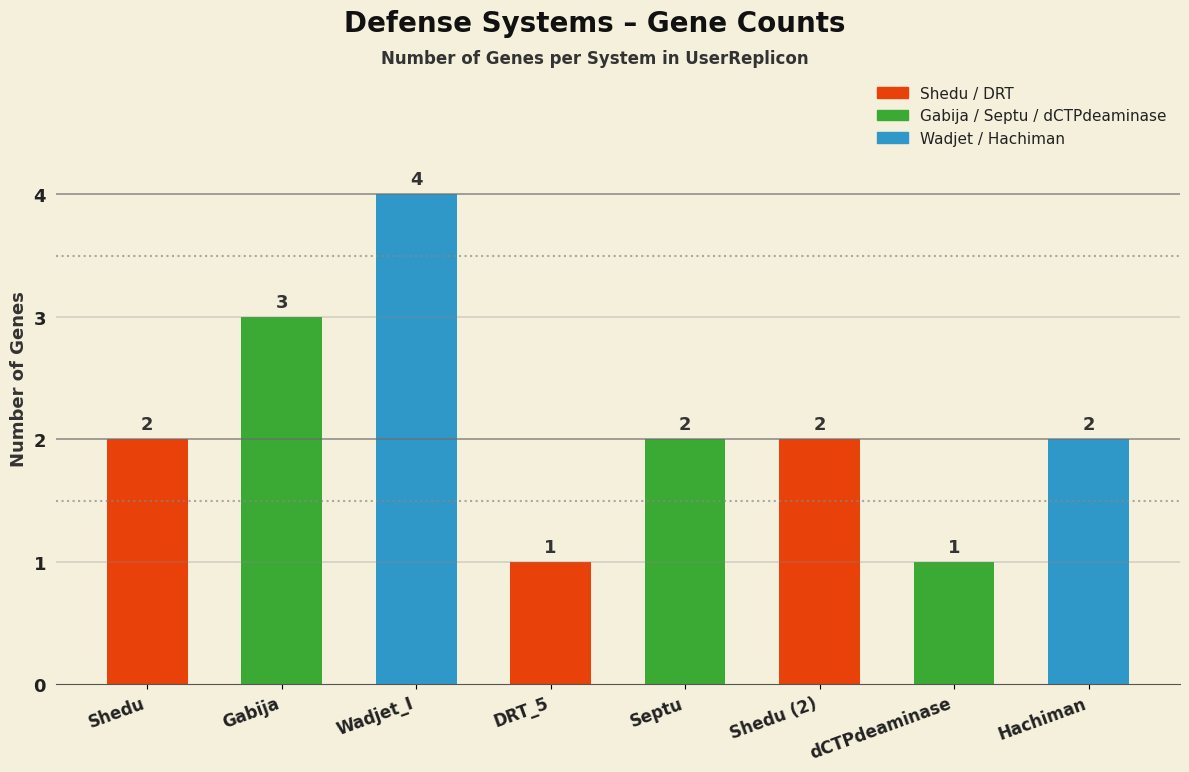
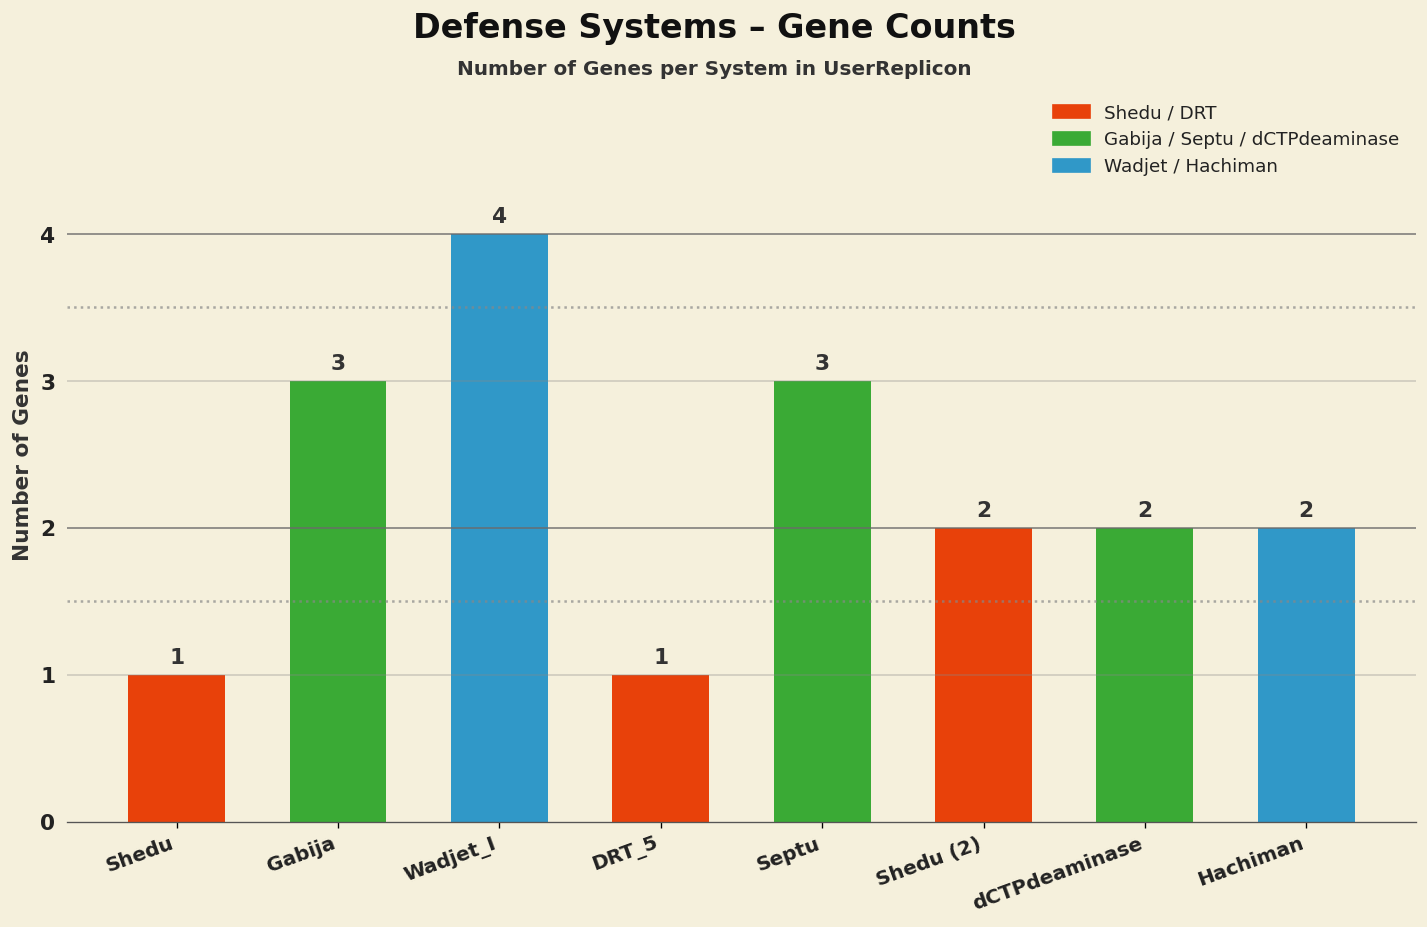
  {
-   "Shedu": 2,
+   "Shedu": 1,
    "Gabija": 3,
    "Wadjet_I": 4,
    "DRT_5": 1,
-   "Septu": 2,
+   "Septu": 3,
    "Shedu (2)": 2,
-   "dCTPdeaminase": 1,
+   "dCTPdeaminase": 2,
    "Hachiman": 2
  }
